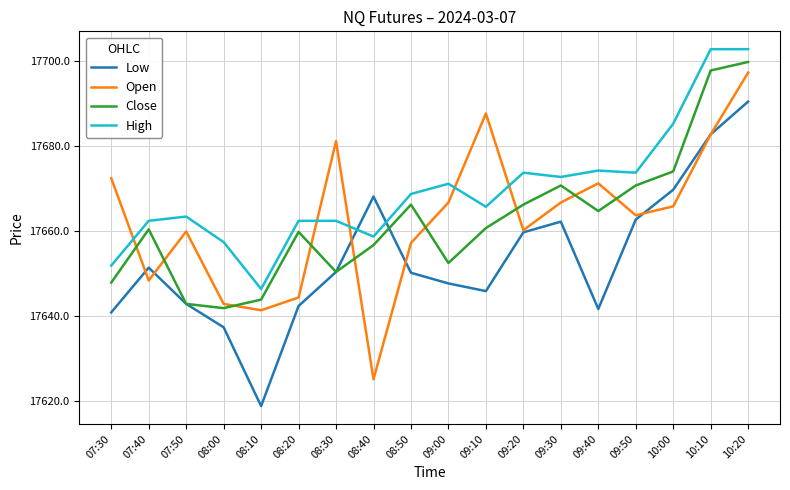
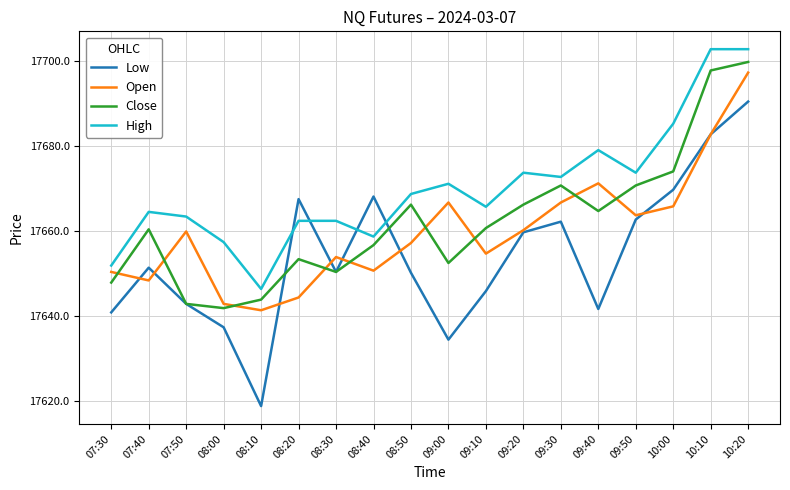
  {
    "Low": {
      "07:30": 17641,
      "07:40": 17651,
      "08:00": 17637,
      "08:10": 17619,
-     "08:20": 17642,
+     "08:20": 17668,
      "08:40": 17668,
      "08:50": 17650,
-     "09:00": 17648,
+     "09:00": 17635,
      "09:10": 17646,
      "09:30": 17662,
      "09:40": 17642,
      "09:50": 17663,
      "10:00": 17670,
      "10:20": 17690
    },
    "Open": {
-     "07:30": 17672,
+     "07:30": 17650,
      "07:40": 17648,
      "07:50": 17660,
      "08:00": 17643,
      "08:10": 17641,
      "08:20": 17644,
-     "08:30": 17681,
-     "08:40": 17625,
+     "08:30": 17654,
+     "08:40": 17651,
      "08:50": 17657,
      "09:00": 17667,
-     "09:10": 17688,
+     "09:10": 17655,
      "09:30": 17667,
      "09:40": 17671,
      "09:50": 17664,
      "10:00": 17666,
      "10:20": 17697
    },
    "Close": {
      "07:30": 17648,
      "07:40": 17660,
      "08:00": 17642,
      "08:10": 17644,
-     "08:20": 17660,
+     "08:20": 17653,
      "08:40": 17657,
      "08:50": 17666,
      "09:00": 17653,
      "09:10": 17661,
      "09:20": 17666,
      "09:30": 17671,
      "09:40": 17665,
      "09:50": 17671,
      "10:00": 17674,
      "10:10": 17698,
      "10:20": 17700
    },
    "High": {
      "07:30": 17652,
-     "07:40": 17662,
+     "07:40": 17665,
      "07:50": 17663,
      "08:00": 17657,
      "08:10": 17646,
      "08:20": 17662,
      "08:30": 17662,
      "08:40": 17659,
      "08:50": 17669,
      "09:00": 17671,
      "09:10": 17666,
      "09:20": 17674,
      "09:30": 17673,
-     "09:40": 17674,
+     "09:40": 17679,
      "09:50": 17674,
      "10:00": 17685,
      "10:10": 17703,
      "10:20": 17703
    }
  }
